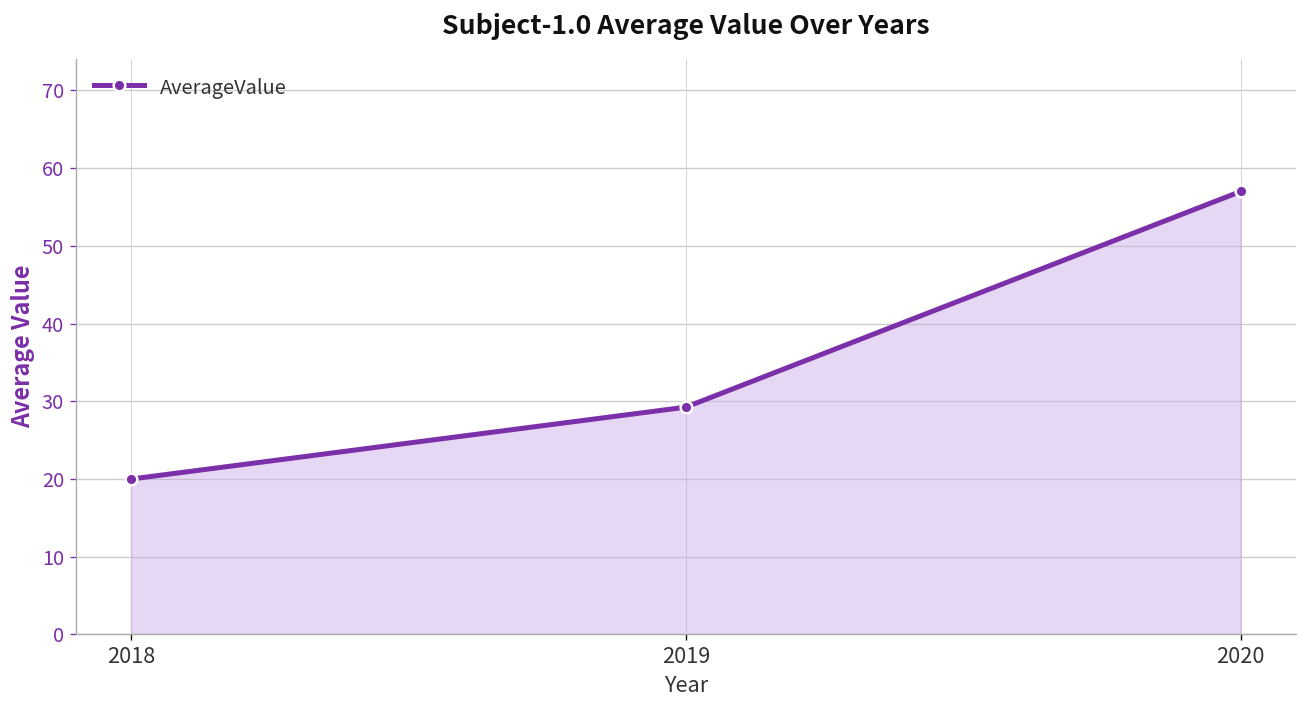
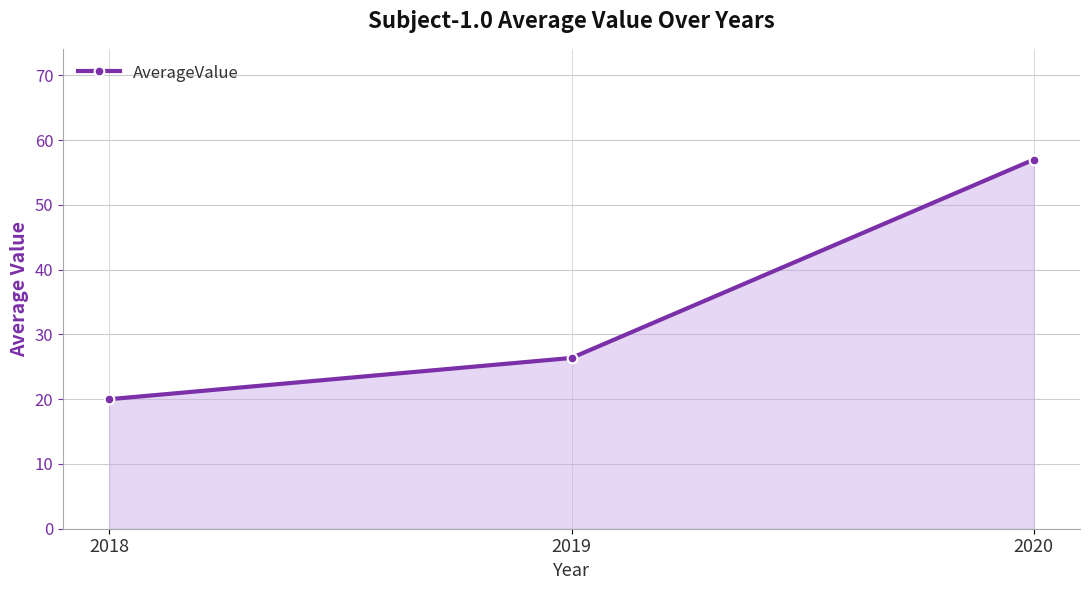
  {
    "2018": 20,
-   "2019": 29,
+   "2019": 26,
    "2020": 57
  }
